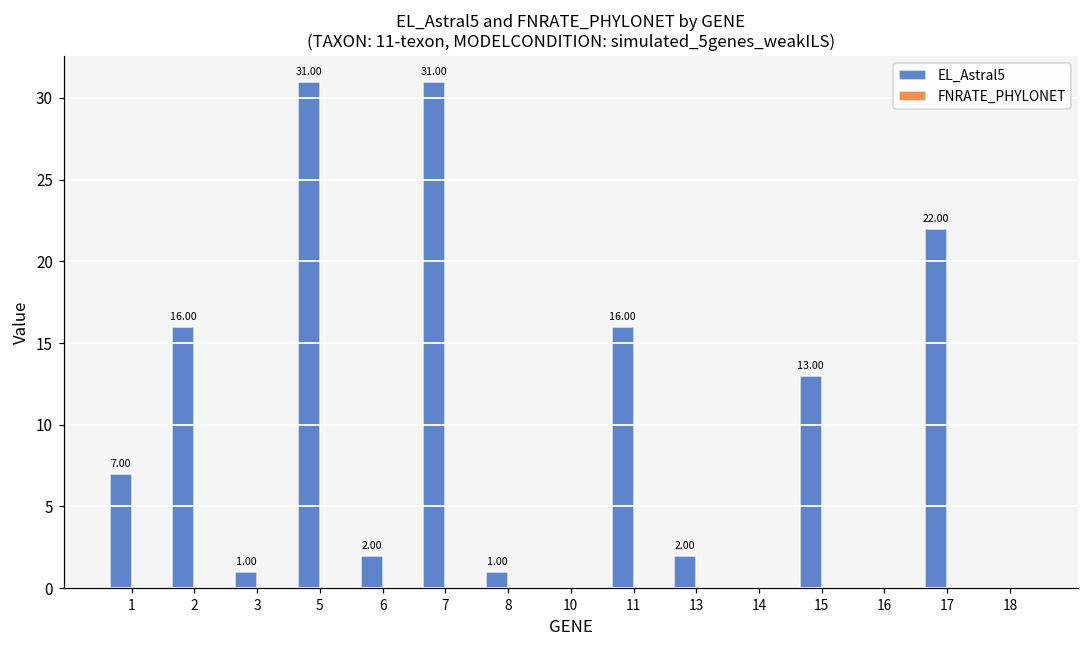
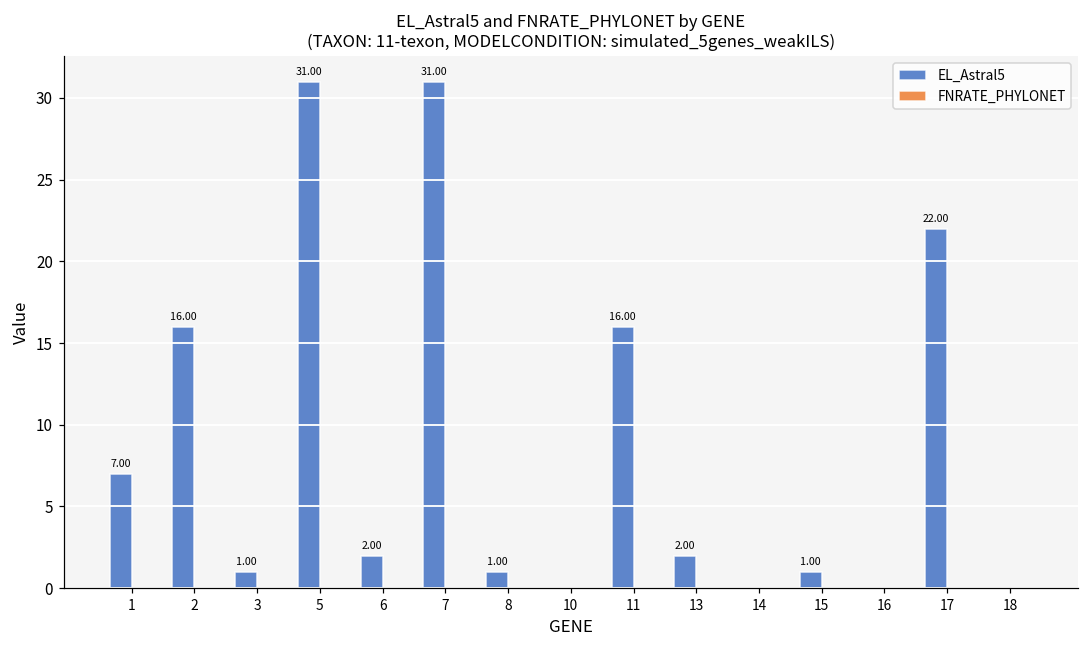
  {
    "EL_Astral5": {
      "1": 7.00,
      "2": 16.00,
      "3": 1.00,
      "5": 31.00,
      "6": 2.00,
      "7": 31.00,
      "8": 1.00,
      "11": 16.00,
      "13": 2.00,
-     "15": 13.00,
+     "15": 1.00,
      "17": 22.00
    },
    "FNRATE_PHYLONET": {
      "1": 0.0,
      "2": 0.0,
      "3": 0.0,
      "5": 0.0,
      "6": 0.0,
      "7": 0.0,
      "8": 0.0,
      "10": 0.0,
      "11": 0.0,
      "13": 0.0,
      "14": 0.0,
      "15": 0.0,
      "16": 0.0,
      "17": 0.0,
      "18": 0.0
    }
  }
